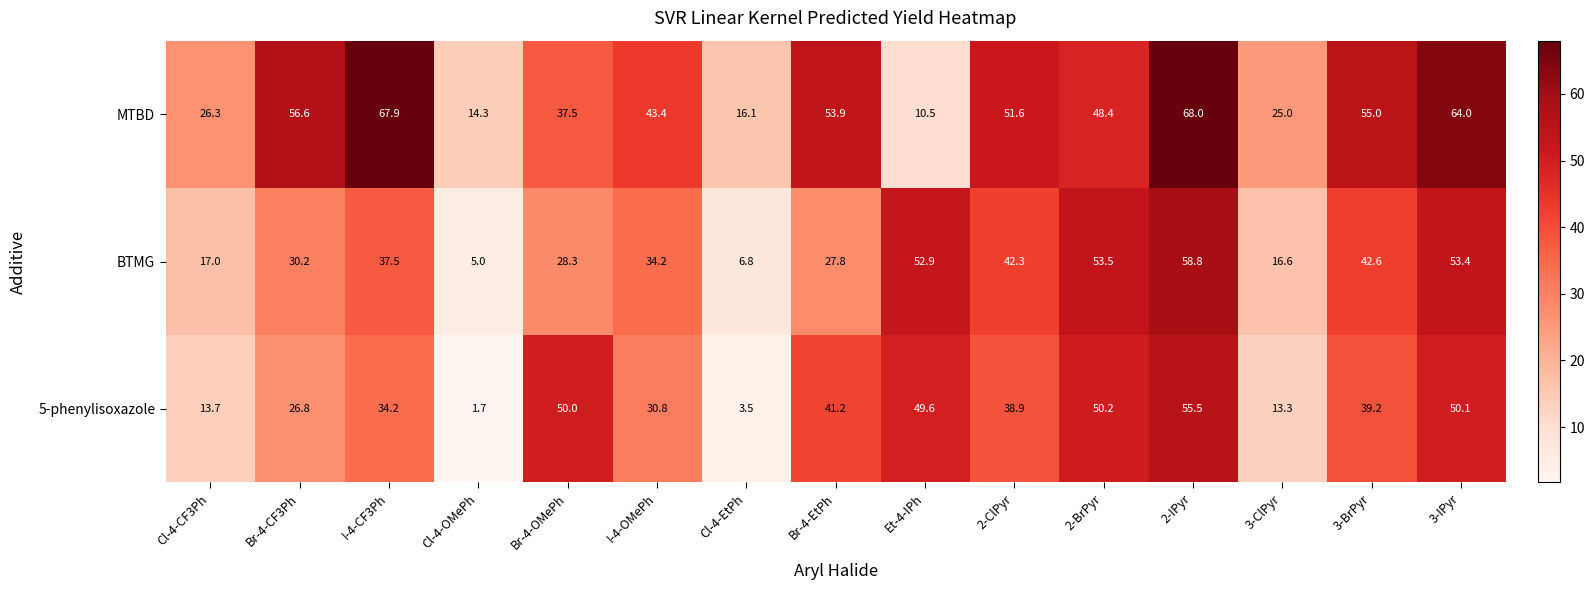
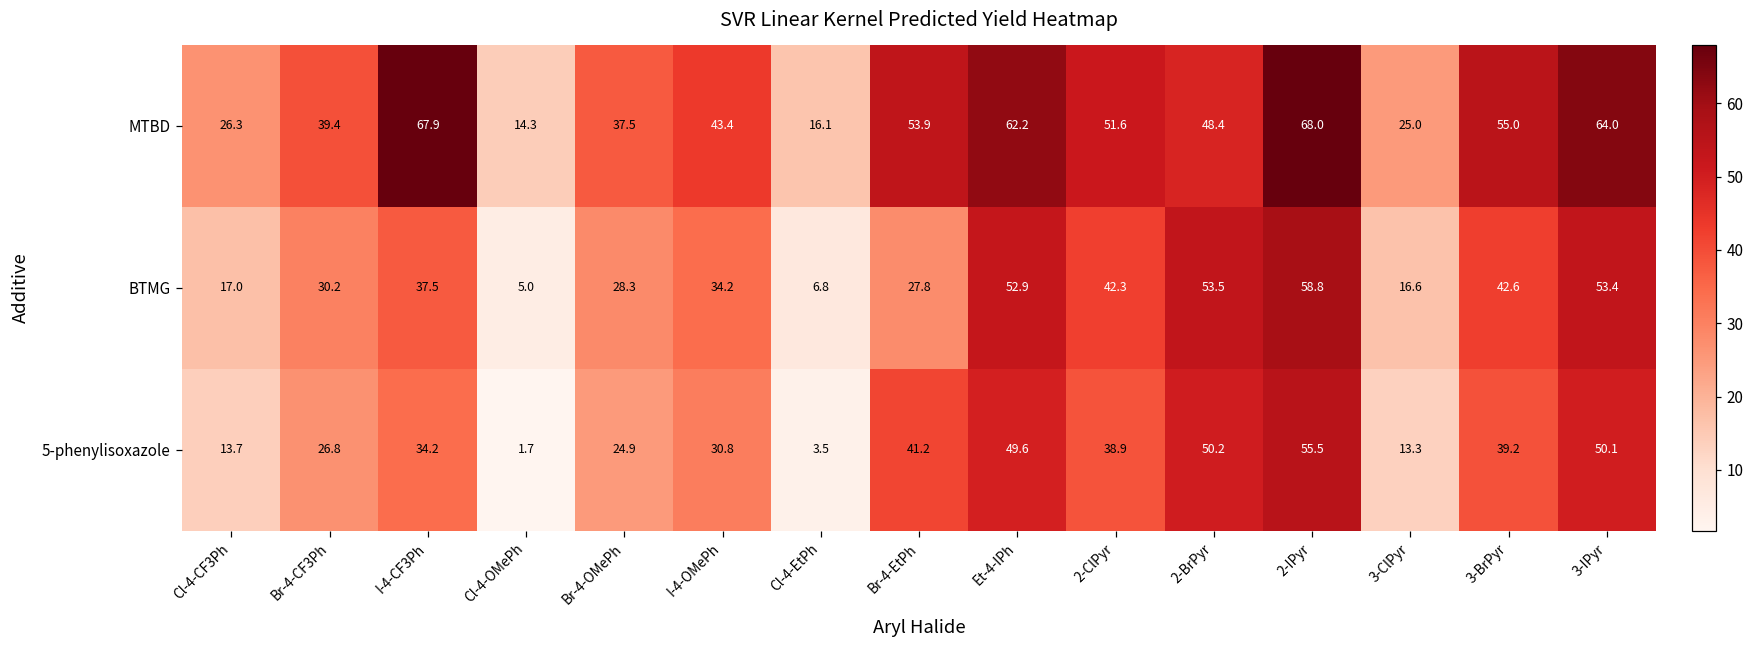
  {
    "MTBD": {
      "Cl-4-CF3Ph": 26.3,
-     "Br-4-CF3Ph": 56.6,
+     "Br-4-CF3Ph": 39.4,
      "I-4-CF3Ph": 67.9,
      "Cl-4-OMePh": 14.3,
      "Br-4-OMePh": 37.5,
      "I-4-OMePh": 43.4,
      "Cl-4-EtPh": 16.1,
      "Br-4-EtPh": 53.9,
-     "Et-4-IPh": 10.5,
+     "Et-4-IPh": 62.2,
      "2-ClPyr": 51.6,
      "2-BrPyr": 48.4,
      "2-IPyr": 68.0,
      "3-ClPyr": 25.0,
      "3-BrPyr": 55.0,
      "3-IPyr": 64.0
    },
    "BTMG": {
      "Cl-4-CF3Ph": 17.0,
      "Br-4-CF3Ph": 30.2,
      "I-4-CF3Ph": 37.5,
      "Cl-4-OMePh": 5.0,
      "Br-4-OMePh": 28.3,
      "I-4-OMePh": 34.2,
      "Cl-4-EtPh": 6.8,
      "Br-4-EtPh": 27.8,
      "Et-4-IPh": 52.9,
      "2-ClPyr": 42.3,
      "2-BrPyr": 53.5,
      "2-IPyr": 58.8,
      "3-ClPyr": 16.6,
      "3-BrPyr": 42.6,
      "3-IPyr": 53.4
    },
    "5-phenylisoxazole": {
      "Cl-4-CF3Ph": 13.7,
      "Br-4-CF3Ph": 26.8,
      "I-4-CF3Ph": 34.2,
      "Cl-4-OMePh": 1.7,
-     "Br-4-OMePh": 50.0,
+     "Br-4-OMePh": 24.9,
      "I-4-OMePh": 30.8,
      "Cl-4-EtPh": 3.5,
      "Br-4-EtPh": 41.2,
      "Et-4-IPh": 49.6,
      "2-ClPyr": 38.9,
      "2-BrPyr": 50.2,
      "2-IPyr": 55.5,
      "3-ClPyr": 13.3,
      "3-BrPyr": 39.2,
      "3-IPyr": 50.1
    }
  }
